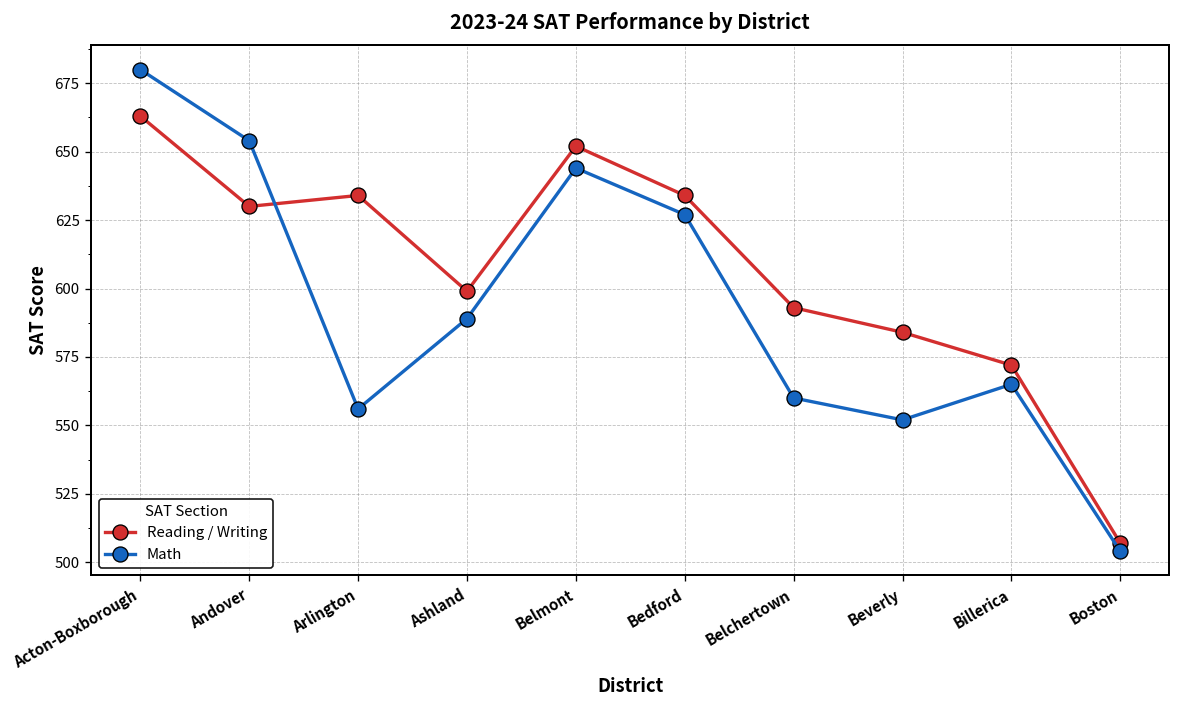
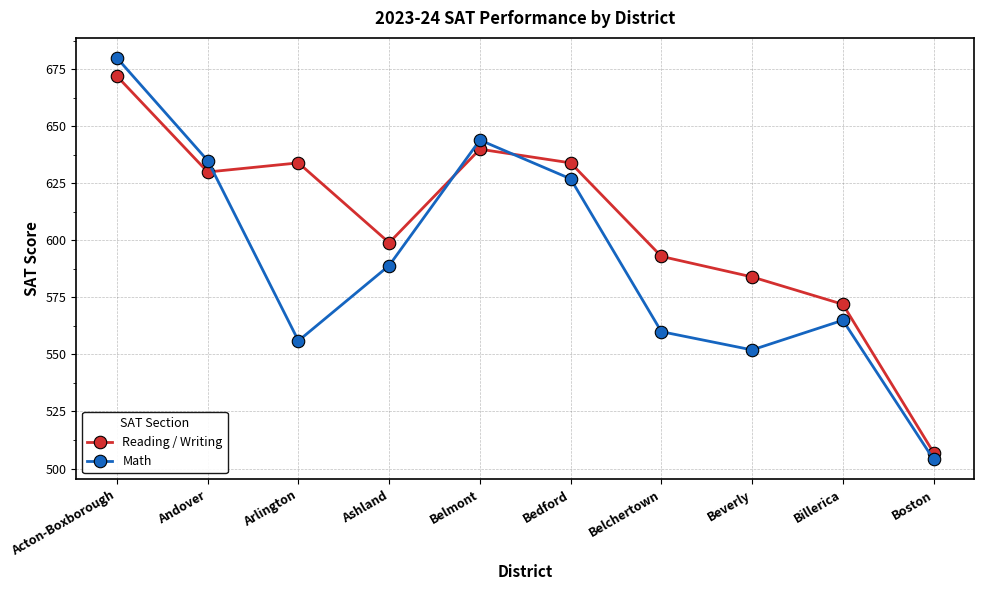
  {
    "Reading / Writing": {
-     "Acton-Boxborough": 663,
+     "Acton-Boxborough": 672,
      "Andover": 630,
      "Arlington": 634,
      "Ashland": 599,
-     "Belmont": 652,
+     "Belmont": 640,
      "Bedford": 634,
      "Belchertown": 593,
      "Beverly": 584,
      "Billerica": 572,
      "Boston": 507
    },
    "Math": {
      "Acton-Boxborough": 680,
-     "Andover": 654,
+     "Andover": 635,
      "Arlington": 556,
      "Ashland": 589,
      "Belmont": 644,
      "Bedford": 627,
      "Belchertown": 560,
      "Beverly": 552,
      "Billerica": 565,
      "Boston": 504
    }
  }
